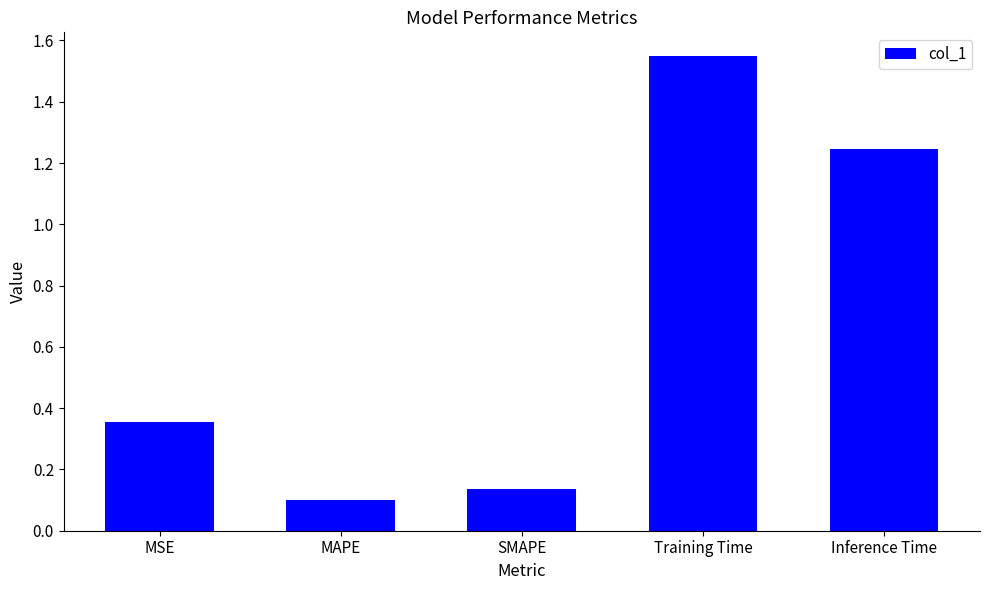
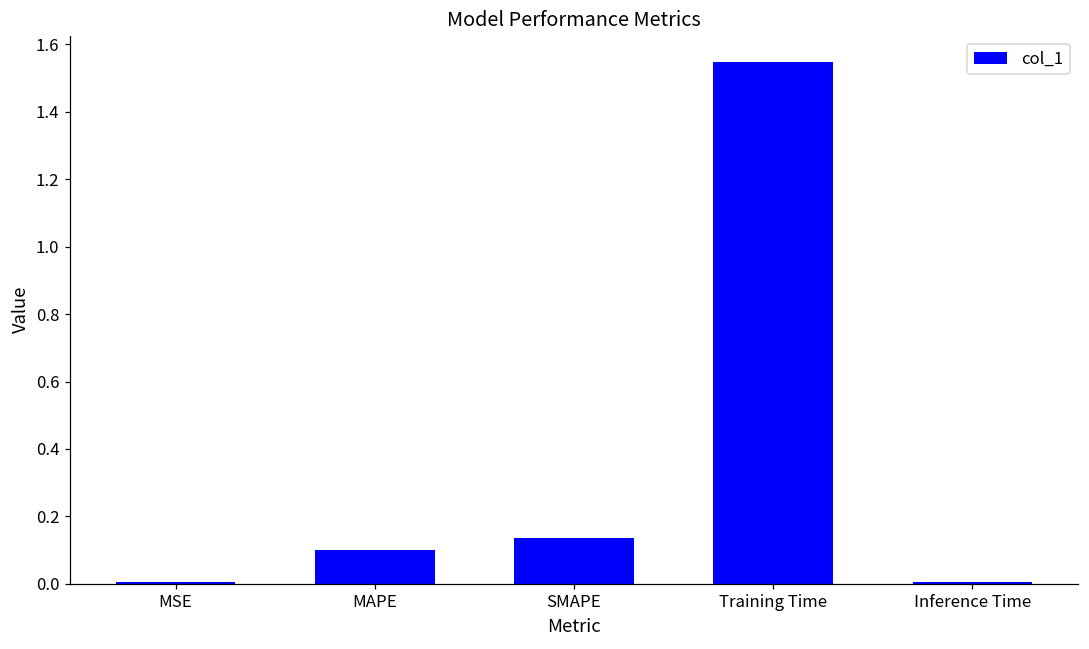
  {
-   "MSE": 0.35,
+   "MSE": 0.01,
    "MAPE": 0.10,
    "SMAPE": 0.14,
    "Training Time": 1.55,
-   "Inference Time": 1.25
+   "Inference Time": 0.01
  }
